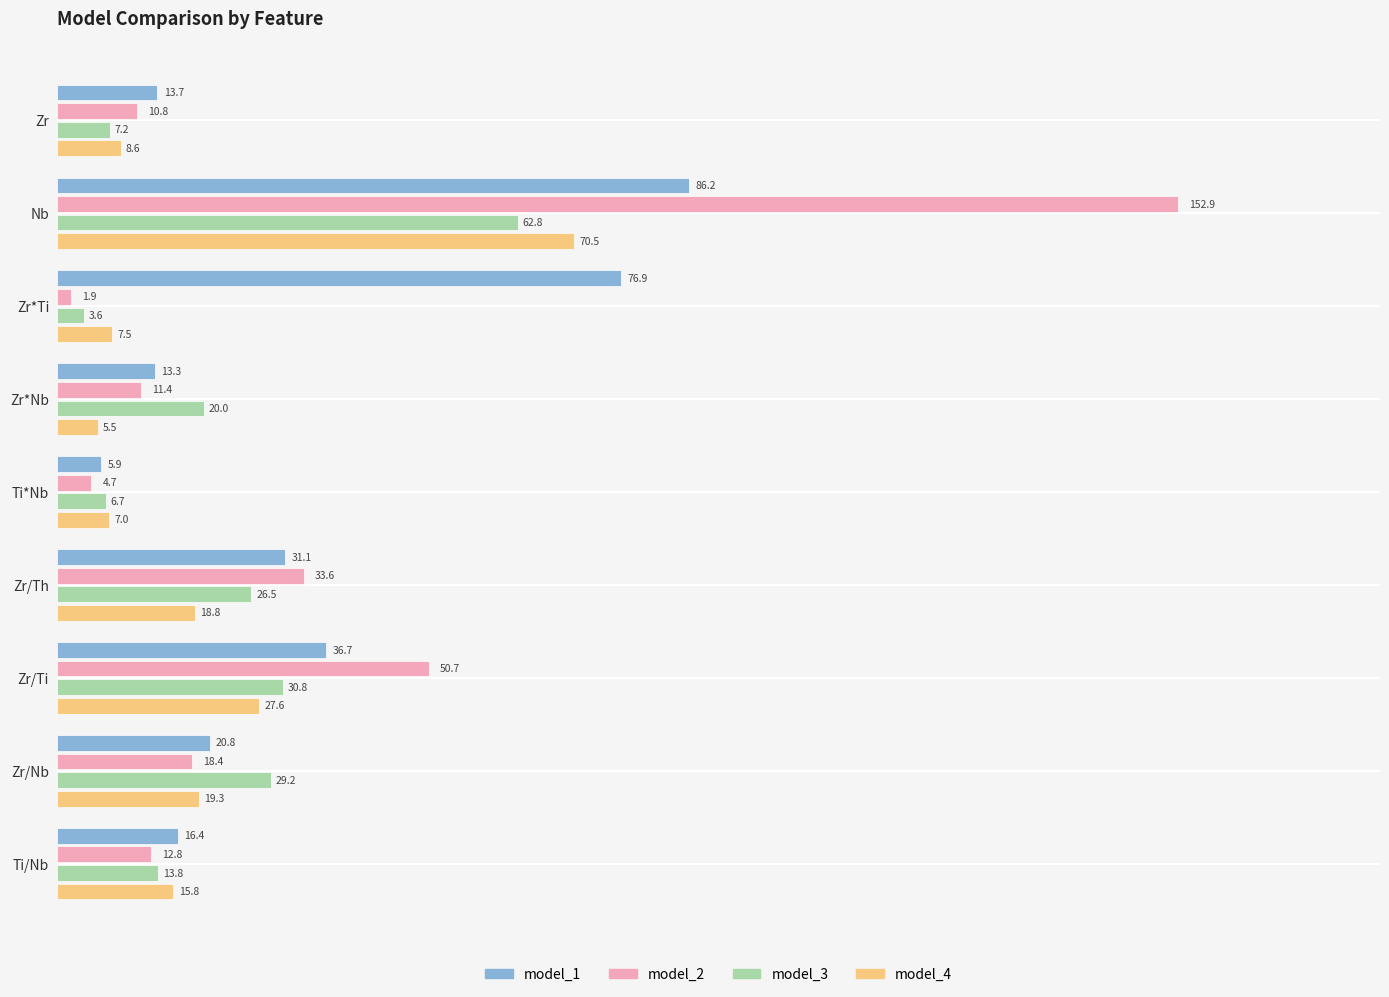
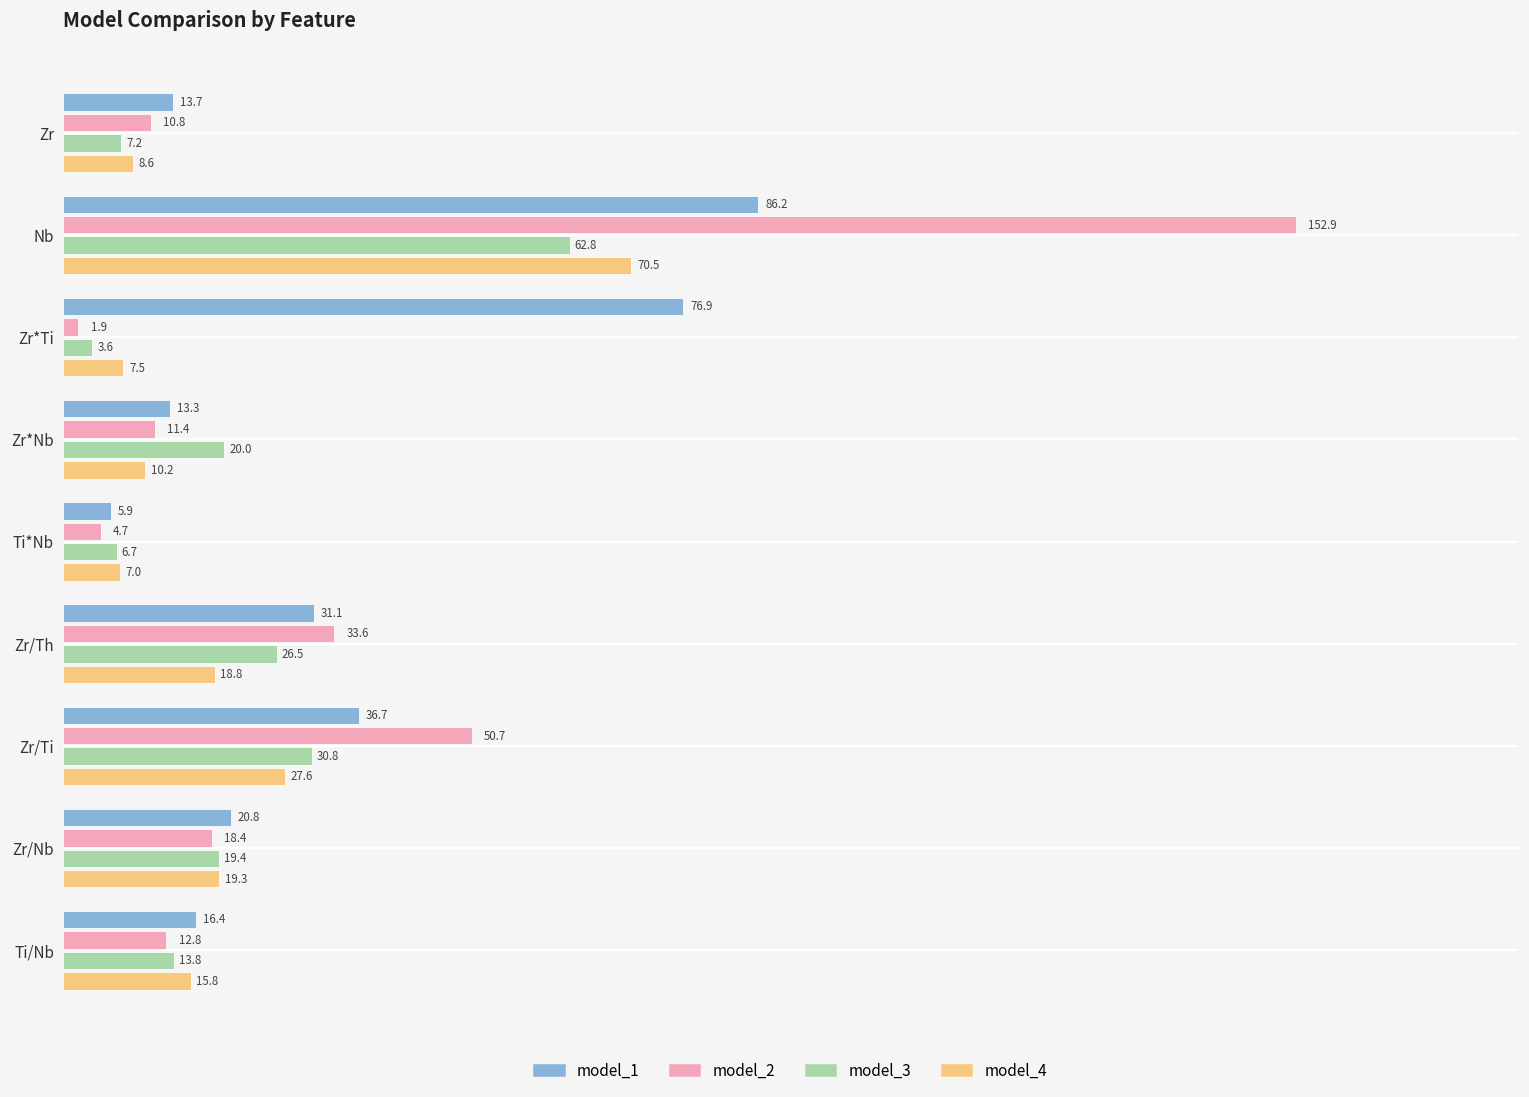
  {
    "model_1": {
      "Zr": 13.7,
      "Nb": 86.2,
      "Zr*Ti": 76.9,
      "Zr*Nb": 13.3,
      "Ti*Nb": 5.9,
      "Zr/Th": 31.1,
      "Zr/Ti": 36.7,
      "Zr/Nb": 20.8,
      "Ti/Nb": 16.4
    },
    "model_2": {
      "Zr": 10.8,
      "Nb": 152.9,
      "Zr*Ti": 1.9,
      "Zr*Nb": 11.4,
      "Ti*Nb": 4.7,
      "Zr/Th": 33.6,
      "Zr/Ti": 50.7,
      "Zr/Nb": 18.4,
      "Ti/Nb": 12.8
    },
    "model_3": {
      "Zr": 7.2,
      "Nb": 62.8,
      "Zr*Ti": 3.6,
      "Zr*Nb": 20.0,
      "Ti*Nb": 6.7,
      "Zr/Th": 26.5,
      "Zr/Ti": 30.8,
-     "Zr/Nb": 29.2,
+     "Zr/Nb": 19.4,
      "Ti/Nb": 13.8
    },
    "model_4": {
      "Zr": 8.6,
      "Nb": 70.5,
      "Zr*Ti": 7.5,
-     "Zr*Nb": 5.5,
+     "Zr*Nb": 10.2,
      "Ti*Nb": 7.0,
      "Zr/Th": 18.8,
      "Zr/Ti": 27.6,
      "Zr/Nb": 19.3,
      "Ti/Nb": 15.8
    }
  }
